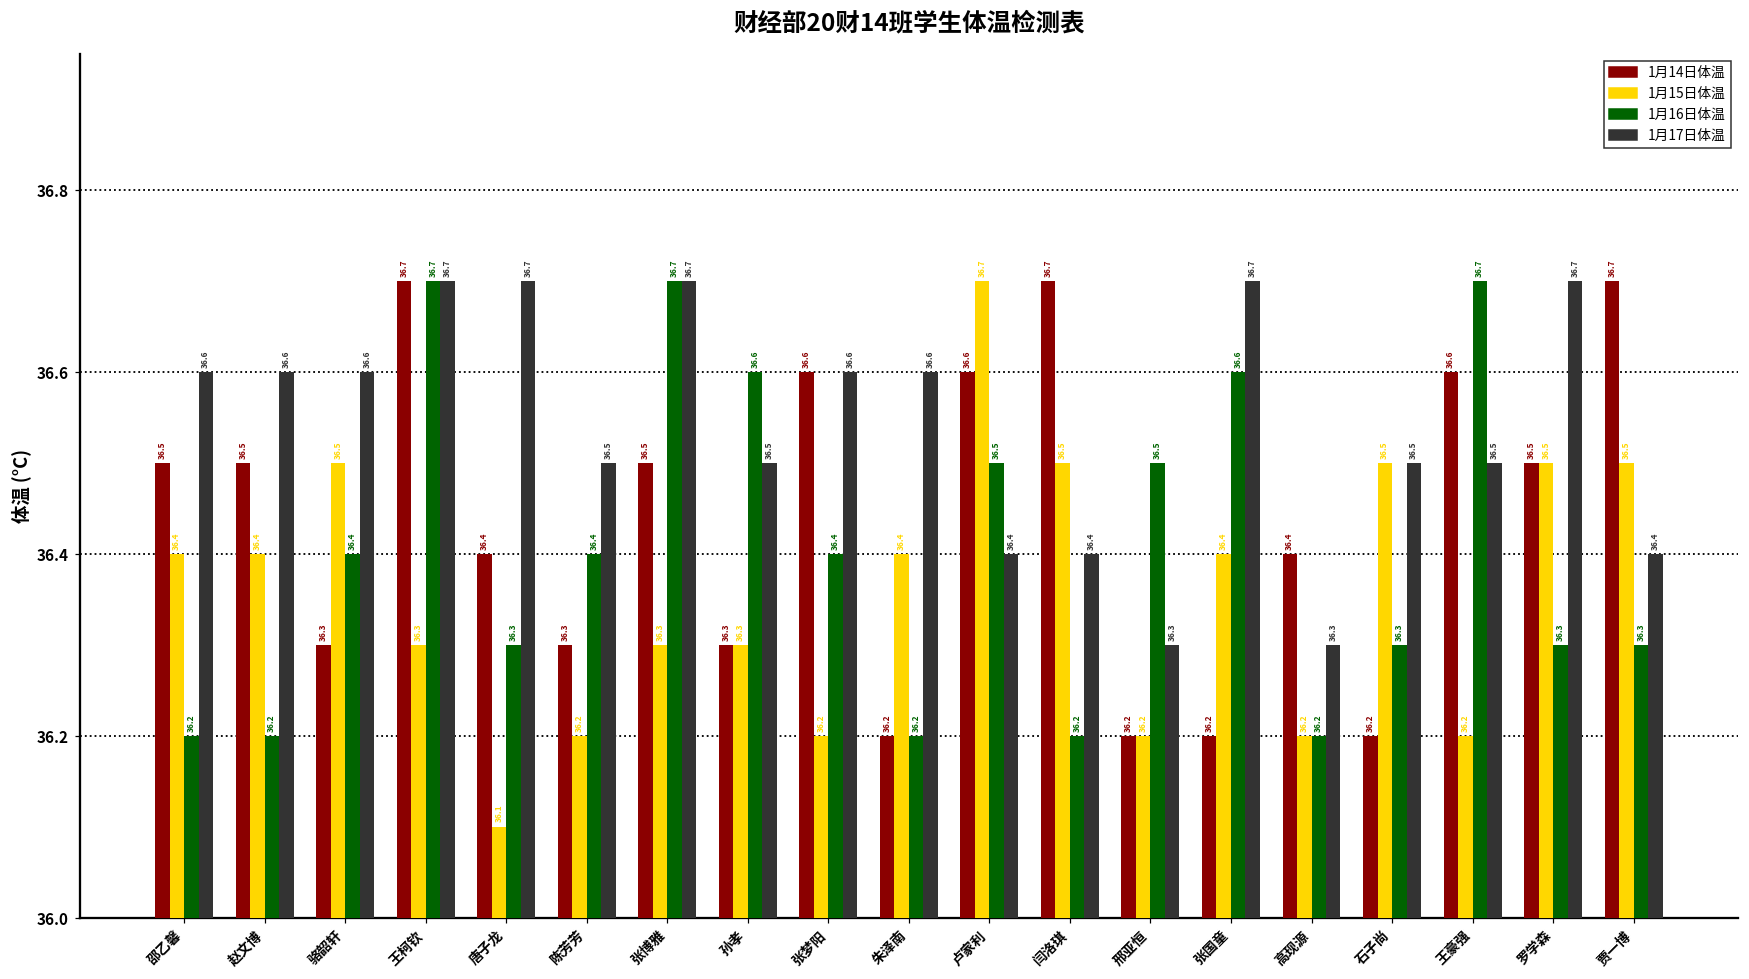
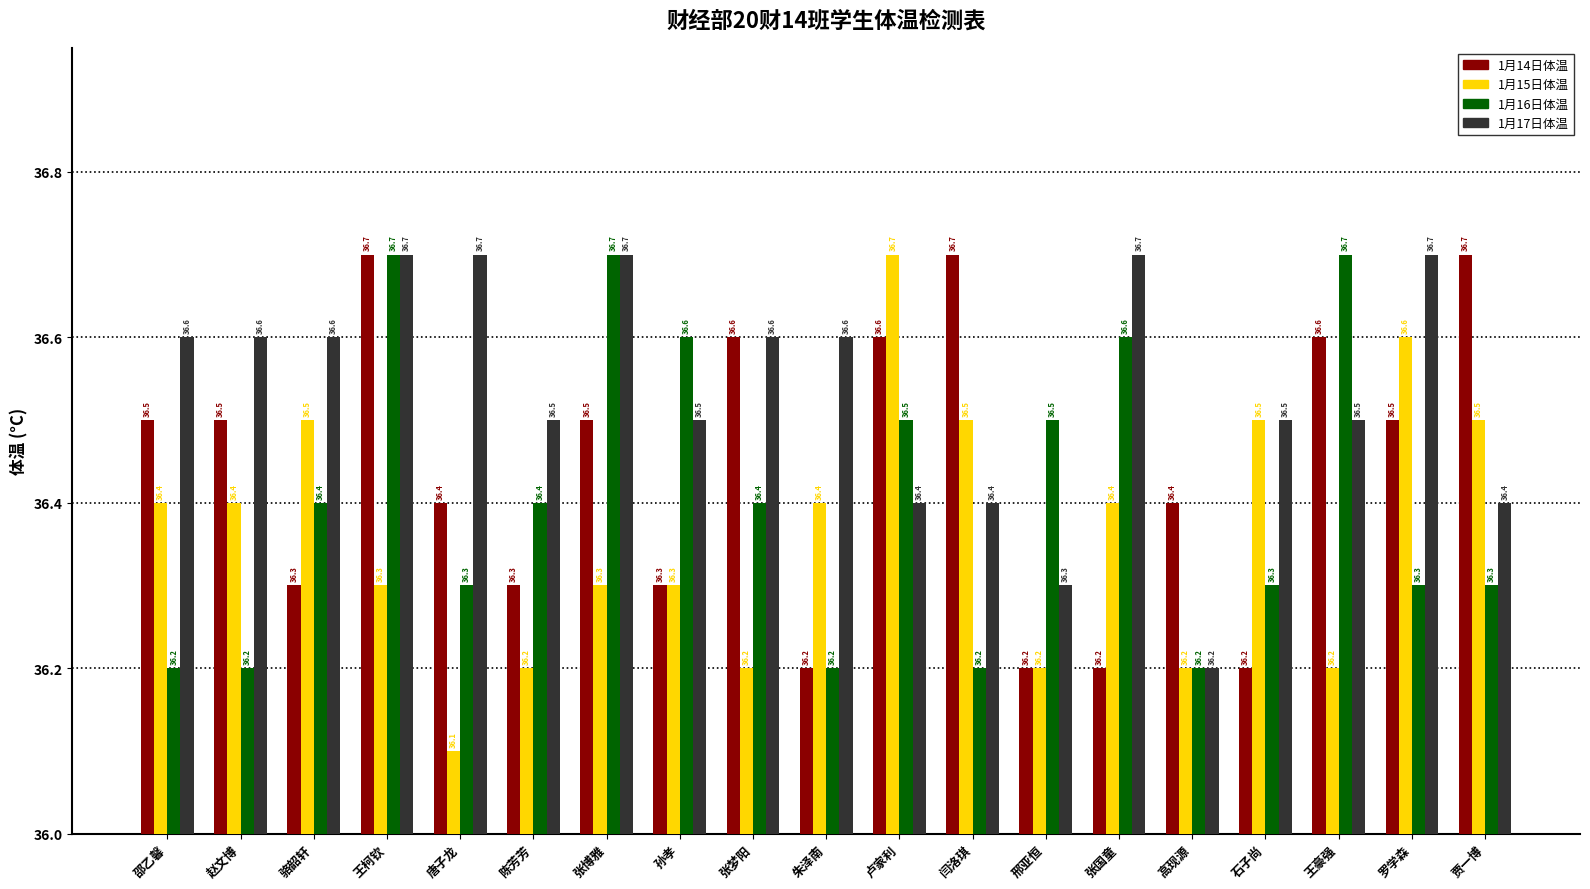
  {
    "1月14日体温": {
      "邵乙馨": 36.5,
      "赵文博": 36.5,
      "骆韶轩": 36.3,
      "王柯钦": 36.7,
      "唐子龙": 36.4,
      "陈芳芳": 36.3,
      "张博雅": 36.5,
      "孙孝": 36.3,
      "张梦阳": 36.6,
      "朱泽南": 36.2,
      "卢家利": 36.6,
      "闫洛琪": 36.7,
      "邢亚恒": 36.2,
      "张国童": 36.2,
      "高现源": 36.4,
      "石子尚": 36.2,
      "王豪强": 36.6,
      "罗学森": 36.5,
      "贾一博": 36.7
    },
    "1月15日体温": {
      "邵乙馨": 36.4,
      "赵文博": 36.4,
      "骆韶轩": 36.5,
      "王柯钦": 36.3,
      "唐子龙": 36.1,
      "陈芳芳": 36.2,
      "张博雅": 36.3,
      "孙孝": 36.3,
      "张梦阳": 36.2,
      "朱泽南": 36.4,
      "卢家利": 36.7,
      "闫洛琪": 36.5,
      "邢亚恒": 36.2,
      "张国童": 36.4,
      "高现源": 36.2,
      "石子尚": 36.5,
      "王豪强": 36.2,
-     "罗学森": 36.5,
+     "罗学森": 36.6,
      "贾一博": 36.5
    },
    "1月16日体温": {
      "邵乙馨": 36.2,
      "赵文博": 36.2,
      "骆韶轩": 36.4,
      "王柯钦": 36.7,
      "唐子龙": 36.3,
      "陈芳芳": 36.4,
      "张博雅": 36.7,
      "孙孝": 36.6,
      "张梦阳": 36.4,
      "朱泽南": 36.2,
      "卢家利": 36.5,
      "闫洛琪": 36.2,
      "邢亚恒": 36.5,
      "张国童": 36.6,
      "高现源": 36.2,
      "石子尚": 36.3,
      "王豪强": 36.7,
      "罗学森": 36.3,
      "贾一博": 36.3
    },
    "1月17日体温": {
      "邵乙馨": 36.6,
      "赵文博": 36.6,
      "骆韶轩": 36.6,
      "王柯钦": 36.7,
      "唐子龙": 36.7,
      "陈芳芳": 36.5,
      "张博雅": 36.7,
      "孙孝": 36.5,
      "张梦阳": 36.6,
      "朱泽南": 36.6,
      "卢家利": 36.4,
      "闫洛琪": 36.4,
      "邢亚恒": 36.3,
      "张国童": 36.7,
-     "高现源": 36.3,
+     "高现源": 36.2,
      "石子尚": 36.5,
      "王豪强": 36.5,
      "罗学森": 36.7,
      "贾一博": 36.4
    }
  }
